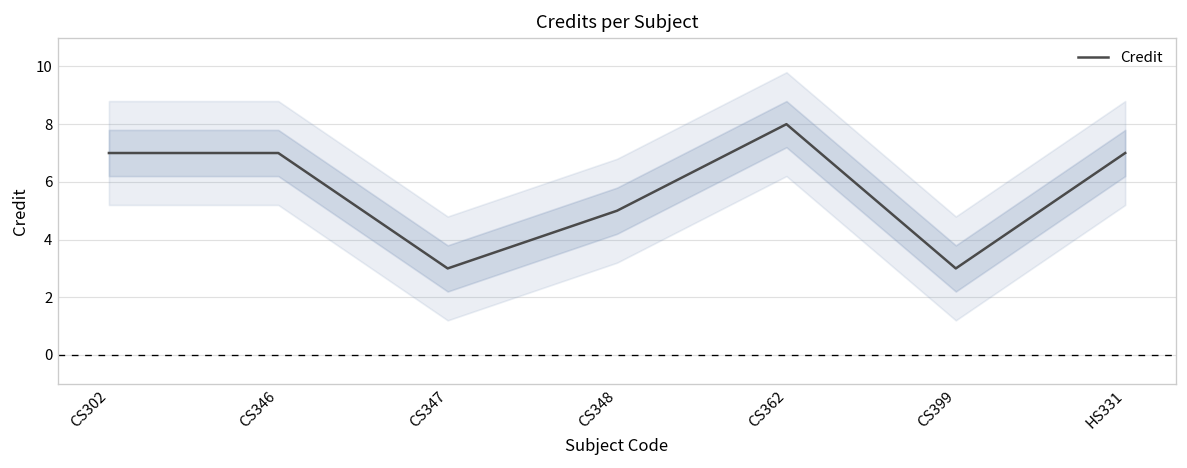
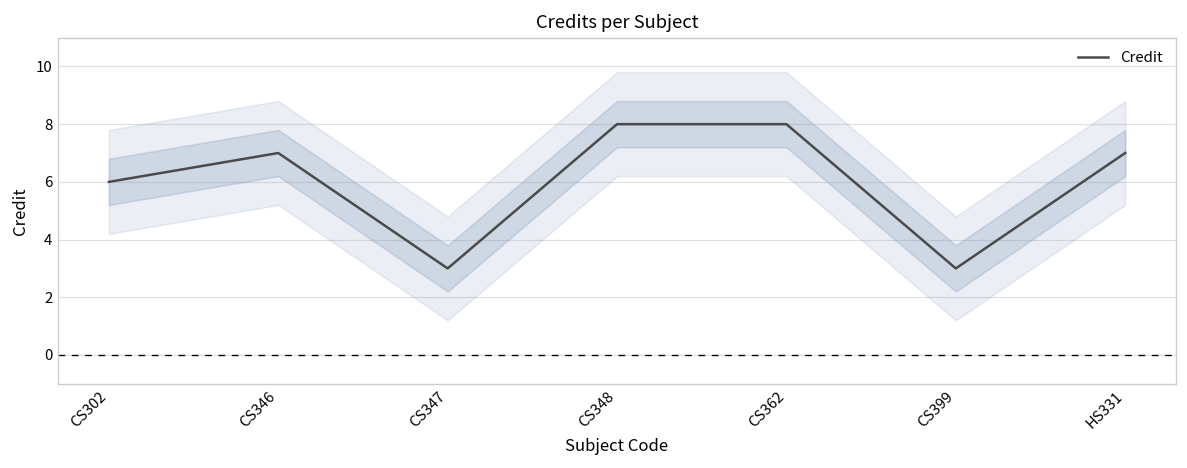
  {
    "Credit": {
-     "CS302": 7,
+     "CS302": 6,
      "CS346": 7,
      "CS347": 3,
-     "CS348": 5,
+     "CS348": 8,
      "CS362": 8,
      "CS399": 3,
      "HS331": 7
    }
  }
